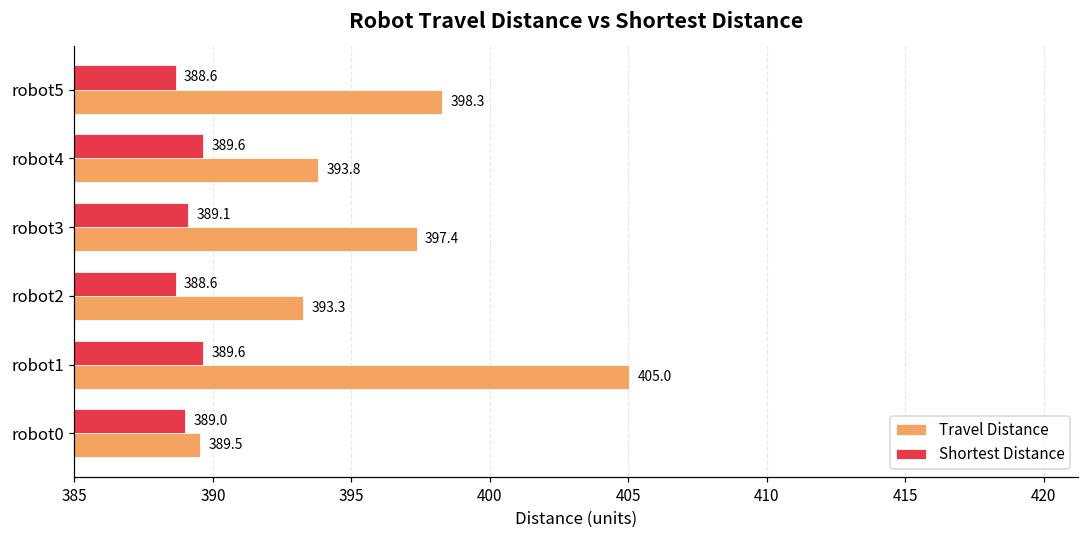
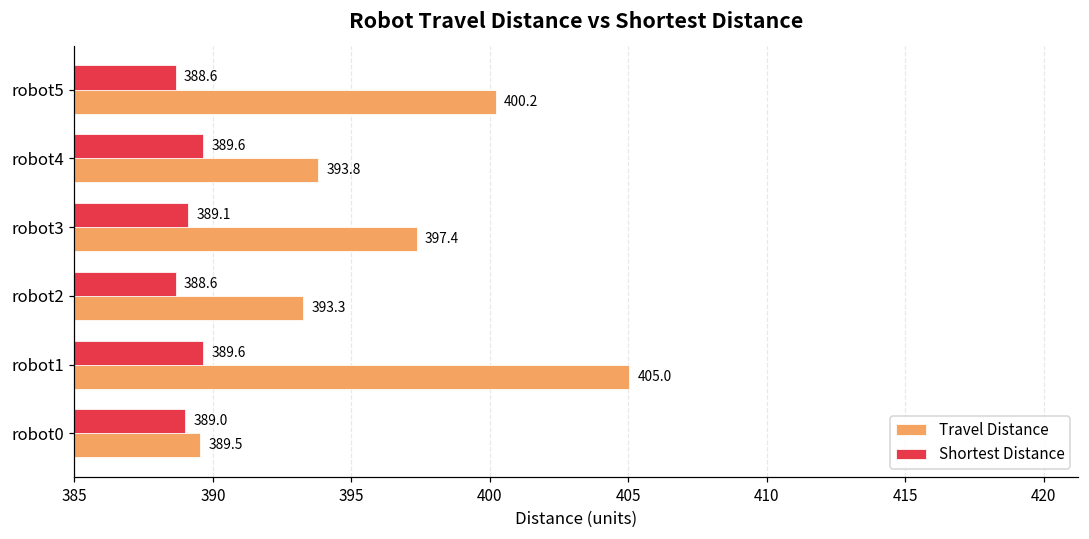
  {
    "Travel Distance": {
-     "robot5": 398.3,
+     "robot5": 400.2,
      "robot4": 393.8,
      "robot3": 397.4,
      "robot2": 393.3,
      "robot1": 405.0,
      "robot0": 389.5
    },
    "Shortest Distance": {
      "robot5": 388.6,
      "robot4": 389.6,
      "robot3": 389.1,
      "robot2": 388.6,
      "robot1": 389.6,
      "robot0": 389.0
    }
  }
